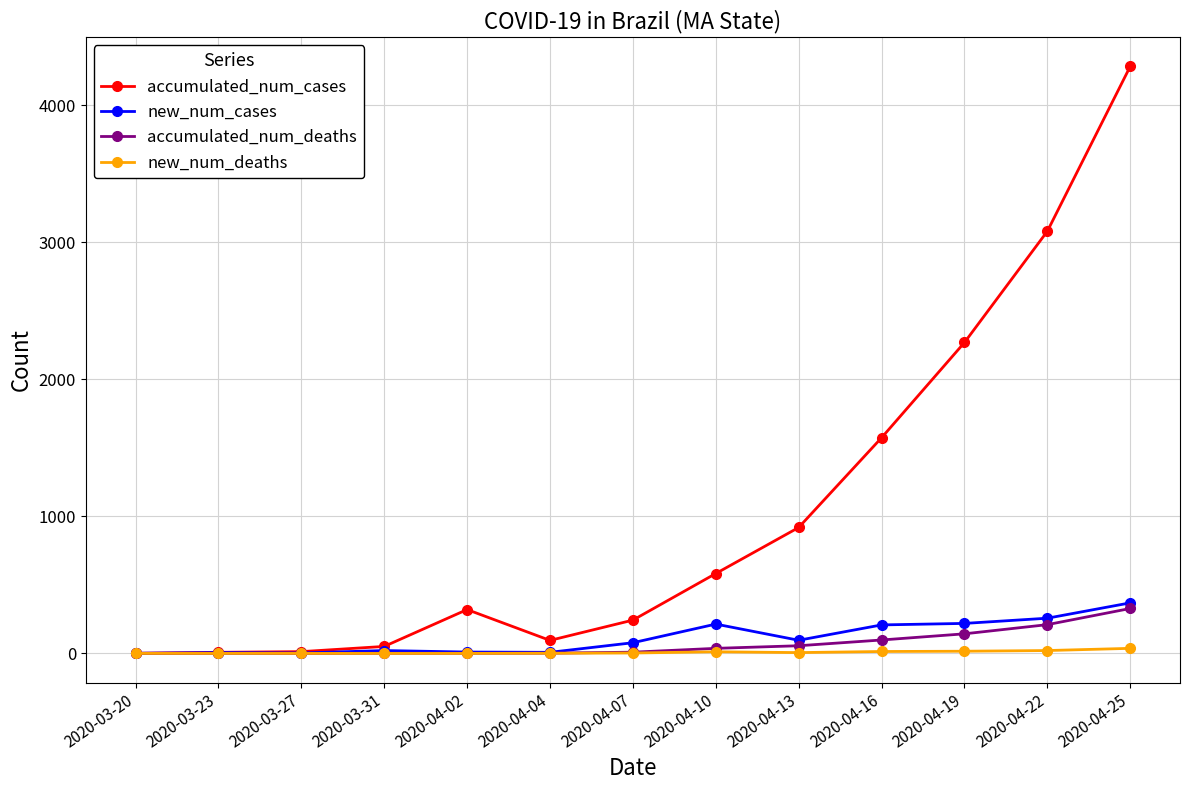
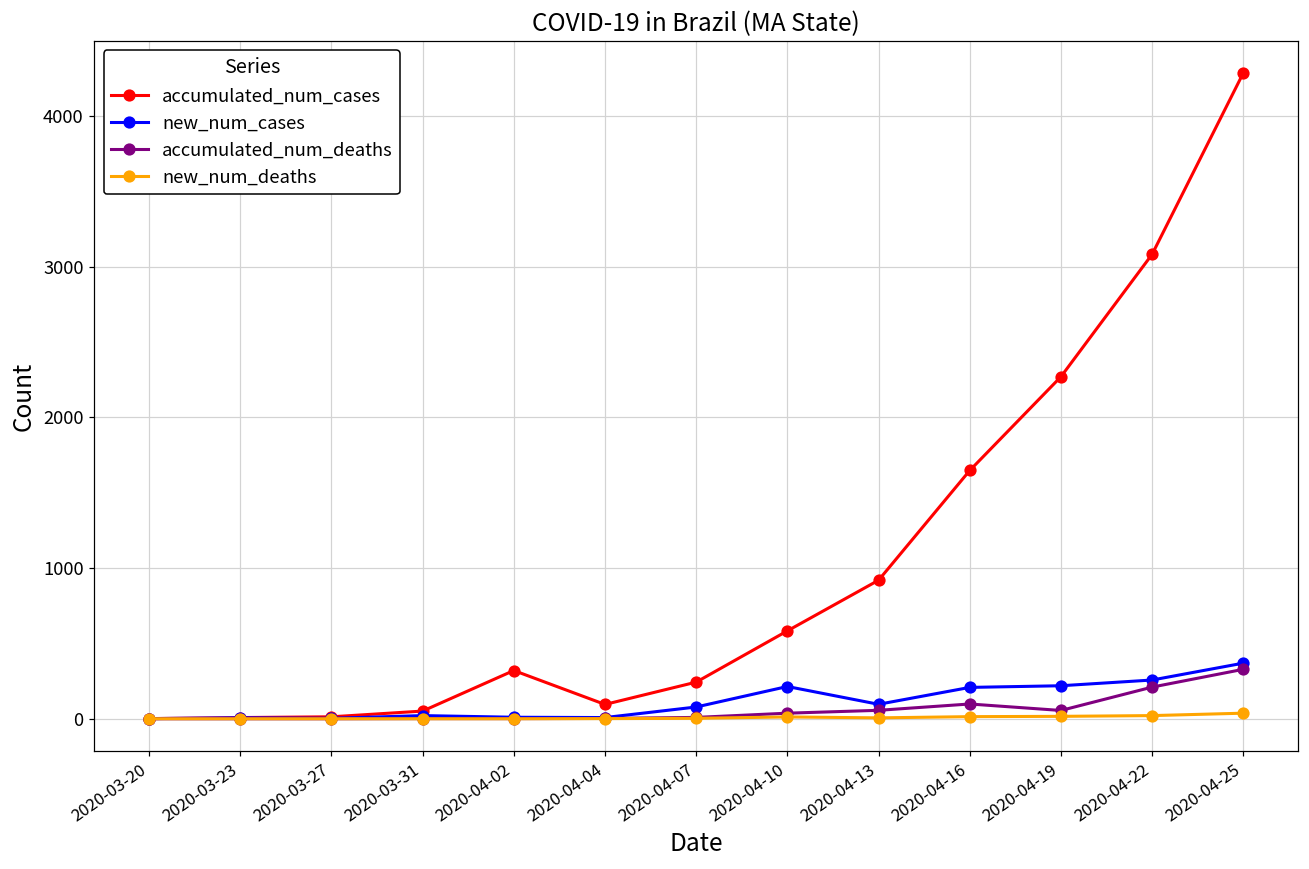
  {
    "accumulated_num_cases": {
      "2020-03-31": 50,
      "2020-04-02": 320,
      "2020-04-04": 100,
      "2020-04-07": 240,
      "2020-04-10": 580,
      "2020-04-13": 920,
-     "2020-04-16": 1570,
+     "2020-04-16": 1650,
      "2020-04-19": 2270,
      "2020-04-22": 3080,
      "2020-04-25": 4280
    },
    "new_num_cases": {
      "2020-03-31": 20,
      "2020-04-07": 80,
      "2020-04-10": 210,
      "2020-04-13": 100,
      "2020-04-16": 210,
      "2020-04-19": 220,
      "2020-04-22": 260,
      "2020-04-25": 370
    },
    "accumulated_num_deaths": {
      "2020-04-10": 40,
      "2020-04-13": 60,
      "2020-04-16": 100,
-     "2020-04-19": 140,
+     "2020-04-19": 60,
      "2020-04-22": 210,
      "2020-04-25": 330
    },
    "new_num_deaths": {
      "2020-04-10": 10,
      "2020-04-13": 10,
      "2020-04-16": 10,
      "2020-04-19": 20,
      "2020-04-22": 20,
      "2020-04-25": 40
    }
  }
